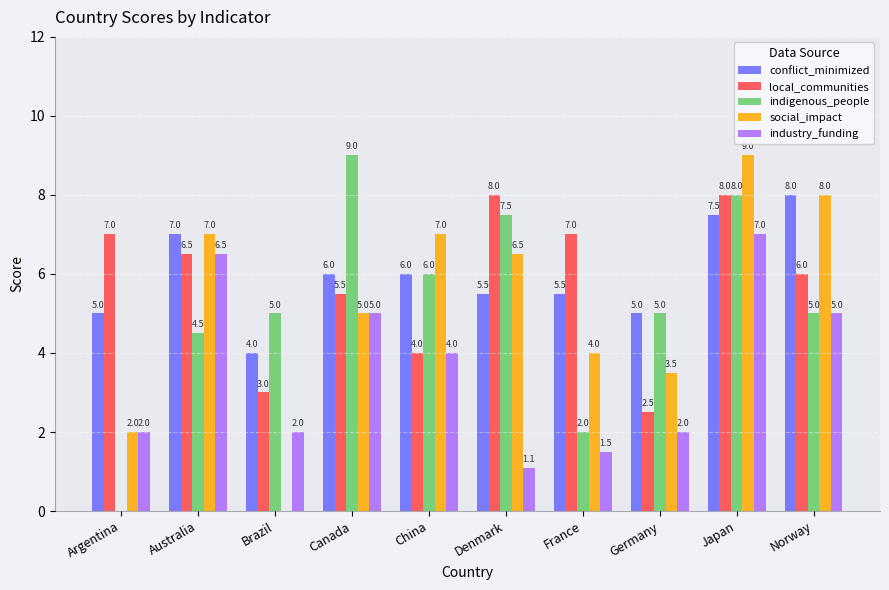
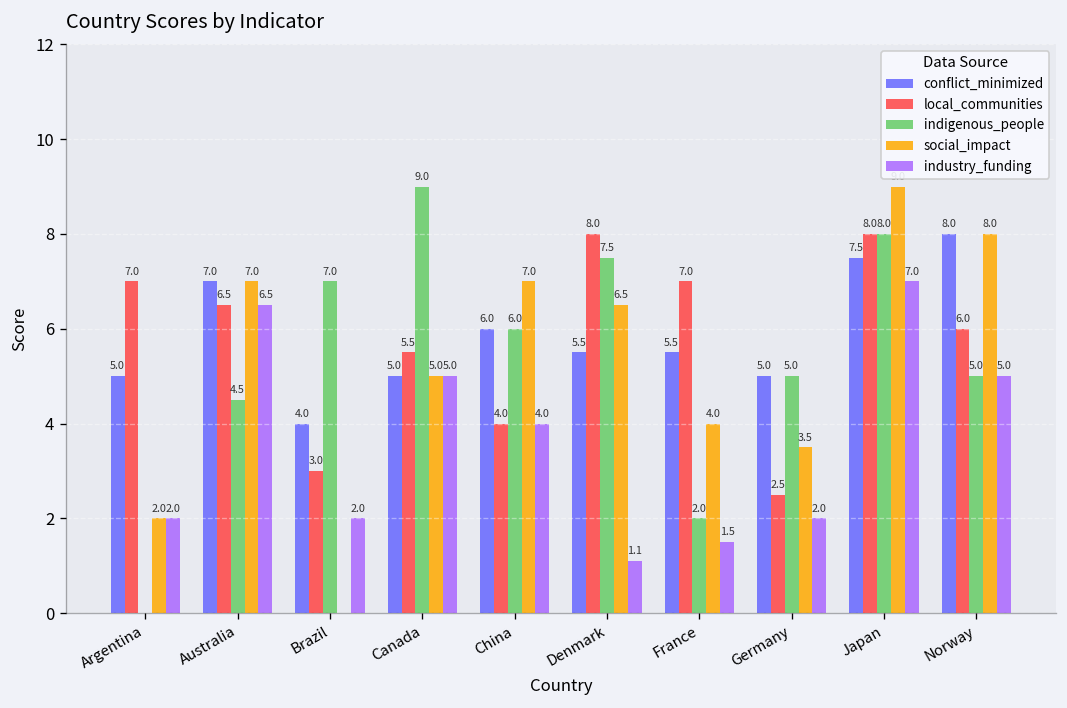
  {
    "conflict_minimized": {
      "Argentina": 5.0,
      "Australia": 7.0,
      "Brazil": 4.0,
-     "Canada": 6.0,
+     "Canada": 5.0,
      "China": 6.0,
      "Denmark": 5.5,
      "France": 5.5,
      "Germany": 5.0,
      "Japan": 7.5,
      "Norway": 8.0
    },
    "local_communities": {
      "Argentina": 7.0,
      "Australia": 6.5,
      "Brazil": 3.0,
      "Canada": 5.5,
      "China": 4.0,
      "Denmark": 8.0,
      "France": 7.0,
      "Germany": 2.5,
      "Japan": 8.0,
      "Norway": 6.0
    },
    "indigenous_people": {
      "Australia": 4.5,
-     "Brazil": 5.0,
+     "Brazil": 7.0,
      "Canada": 9.0,
      "China": 6.0,
      "Denmark": 7.5,
      "France": 2.0,
      "Germany": 5.0,
      "Japan": 8.0,
      "Norway": 5.0
    },
    "social_impact": {
      "Argentina": 2.0,
      "Australia": 7.0,
      "Canada": 5.0,
      "China": 7.0,
      "Denmark": 6.5,
      "France": 4.0,
      "Germany": 3.5,
      "Norway": 8.0
    },
    "industry_funding": {
      "Argentina": 2.0,
      "Australia": 6.5,
      "Brazil": 2.0,
      "Canada": 5.0,
      "China": 4.0,
      "Denmark": 1.1,
      "France": 1.5,
      "Germany": 2.0,
      "Japan": 7.0,
      "Norway": 5.0
    }
  }
